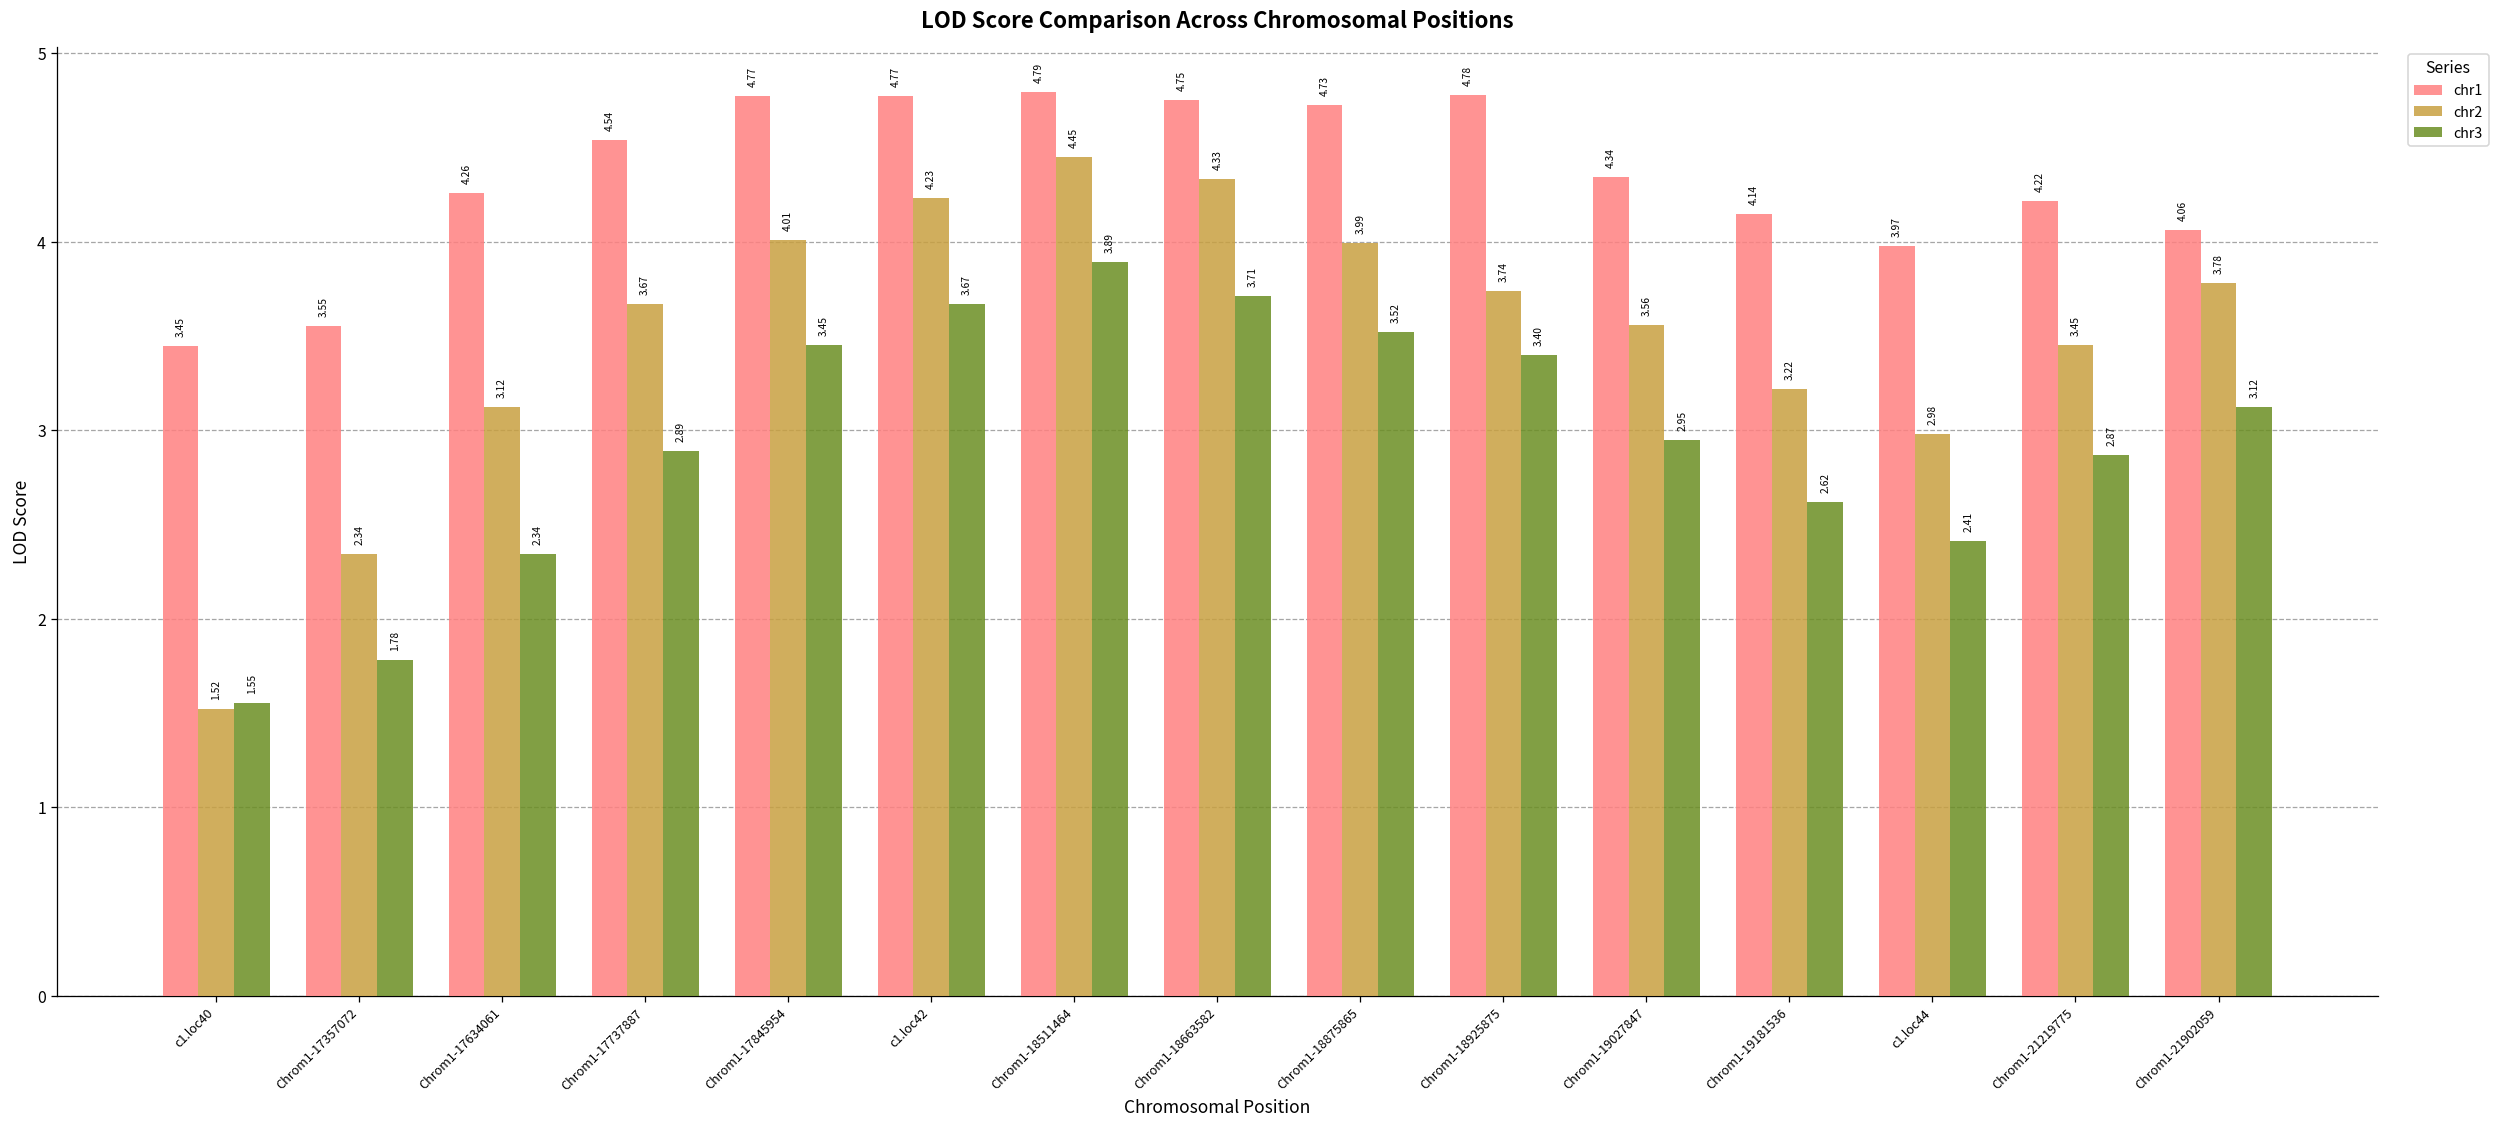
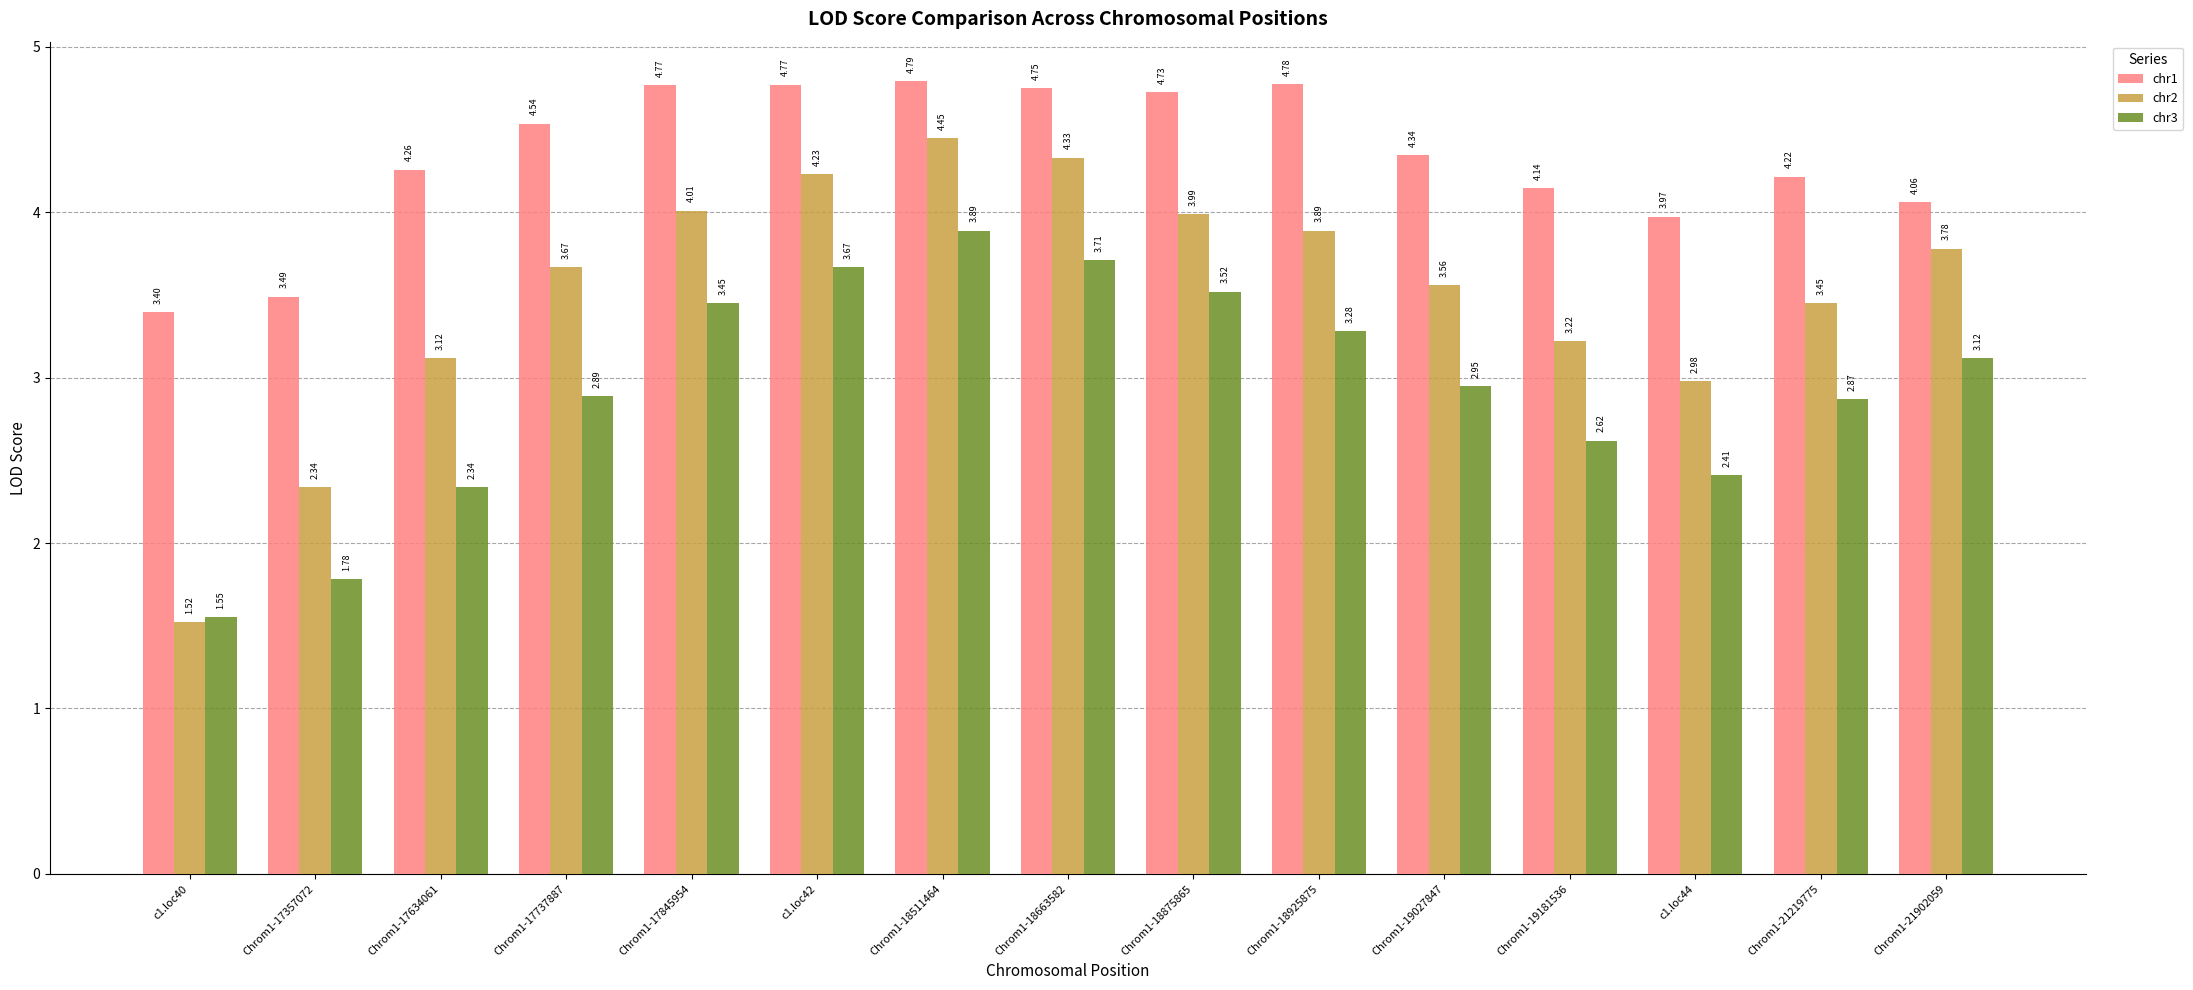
  {
    "chr1": {
-     "c1.loc40": 3.45,
-     "Chrom1-17357072": 3.55,
+     "c1.loc40": 3.40,
+     "Chrom1-17357072": 3.49,
      "Chrom1-17634061": 4.26,
      "Chrom1-17737887": 4.54,
      "Chrom1-17845954": 4.77,
      "c1.loc42": 4.77,
      "Chrom1-18511464": 4.79,
      "Chrom1-18663582": 4.75,
      "Chrom1-18875865": 4.73,
      "Chrom1-18925875": 4.78,
      "Chrom1-19027847": 4.34,
      "Chrom1-19181536": 4.14,
      "c1.loc44": 3.97,
      "Chrom1-21219775": 4.22,
      "Chrom1-21902059": 4.06
    },
    "chr2": {
      "c1.loc40": 1.52,
      "Chrom1-17357072": 2.34,
      "Chrom1-17634061": 3.12,
      "Chrom1-17737887": 3.67,
      "Chrom1-17845954": 4.01,
      "c1.loc42": 4.23,
      "Chrom1-18511464": 4.45,
      "Chrom1-18663582": 4.33,
      "Chrom1-18875865": 3.99,
-     "Chrom1-18925875": 3.74,
+     "Chrom1-18925875": 3.89,
      "Chrom1-19027847": 3.56,
      "Chrom1-19181536": 3.22,
      "c1.loc44": 2.98,
      "Chrom1-21219775": 3.45,
      "Chrom1-21902059": 3.78
    },
    "chr3": {
      "c1.loc40": 1.55,
      "Chrom1-17357072": 1.78,
      "Chrom1-17634061": 2.34,
      "Chrom1-17737887": 2.89,
      "Chrom1-17845954": 3.45,
      "c1.loc42": 3.67,
      "Chrom1-18511464": 3.89,
      "Chrom1-18663582": 3.71,
      "Chrom1-18875865": 3.52,
-     "Chrom1-18925875": 3.40,
+     "Chrom1-18925875": 3.28,
      "Chrom1-19027847": 2.95,
      "Chrom1-19181536": 2.62,
      "c1.loc44": 2.41,
      "Chrom1-21219775": 2.87,
      "Chrom1-21902059": 3.12
    }
  }
